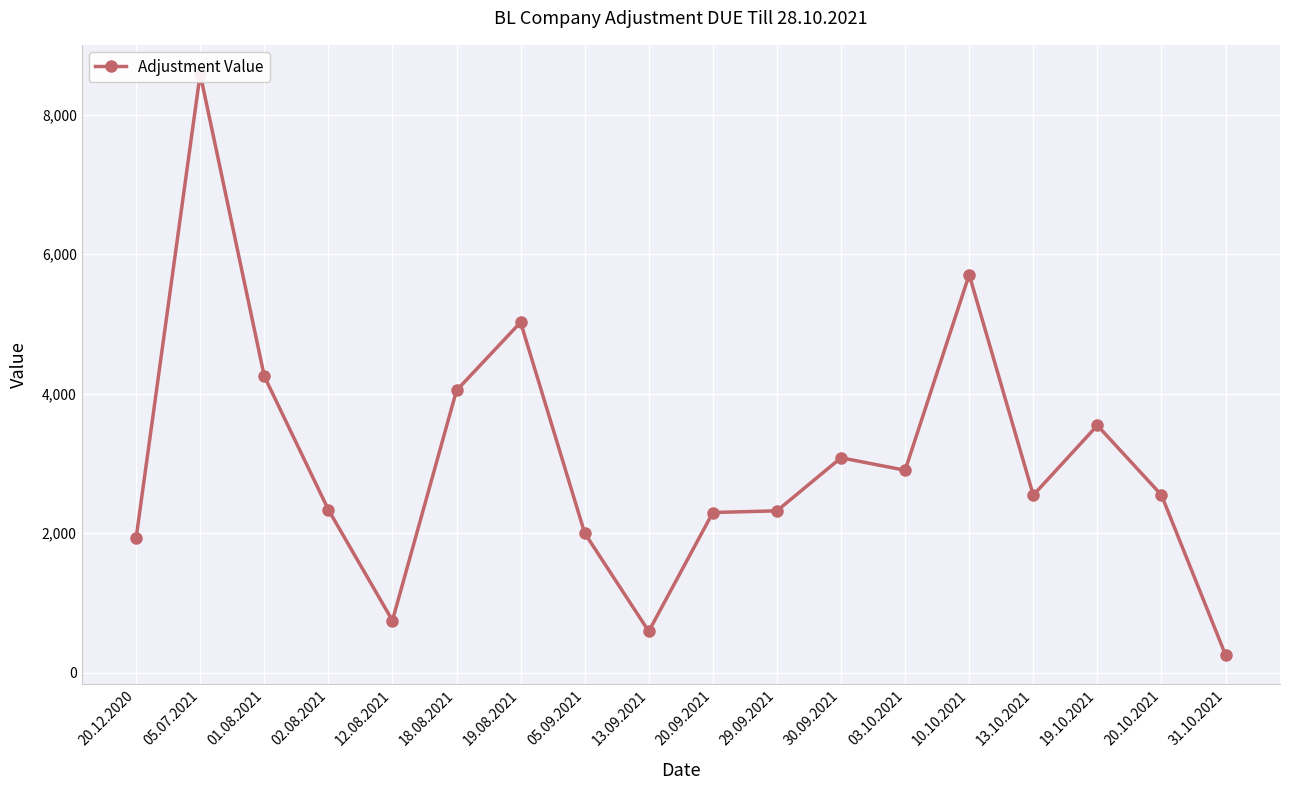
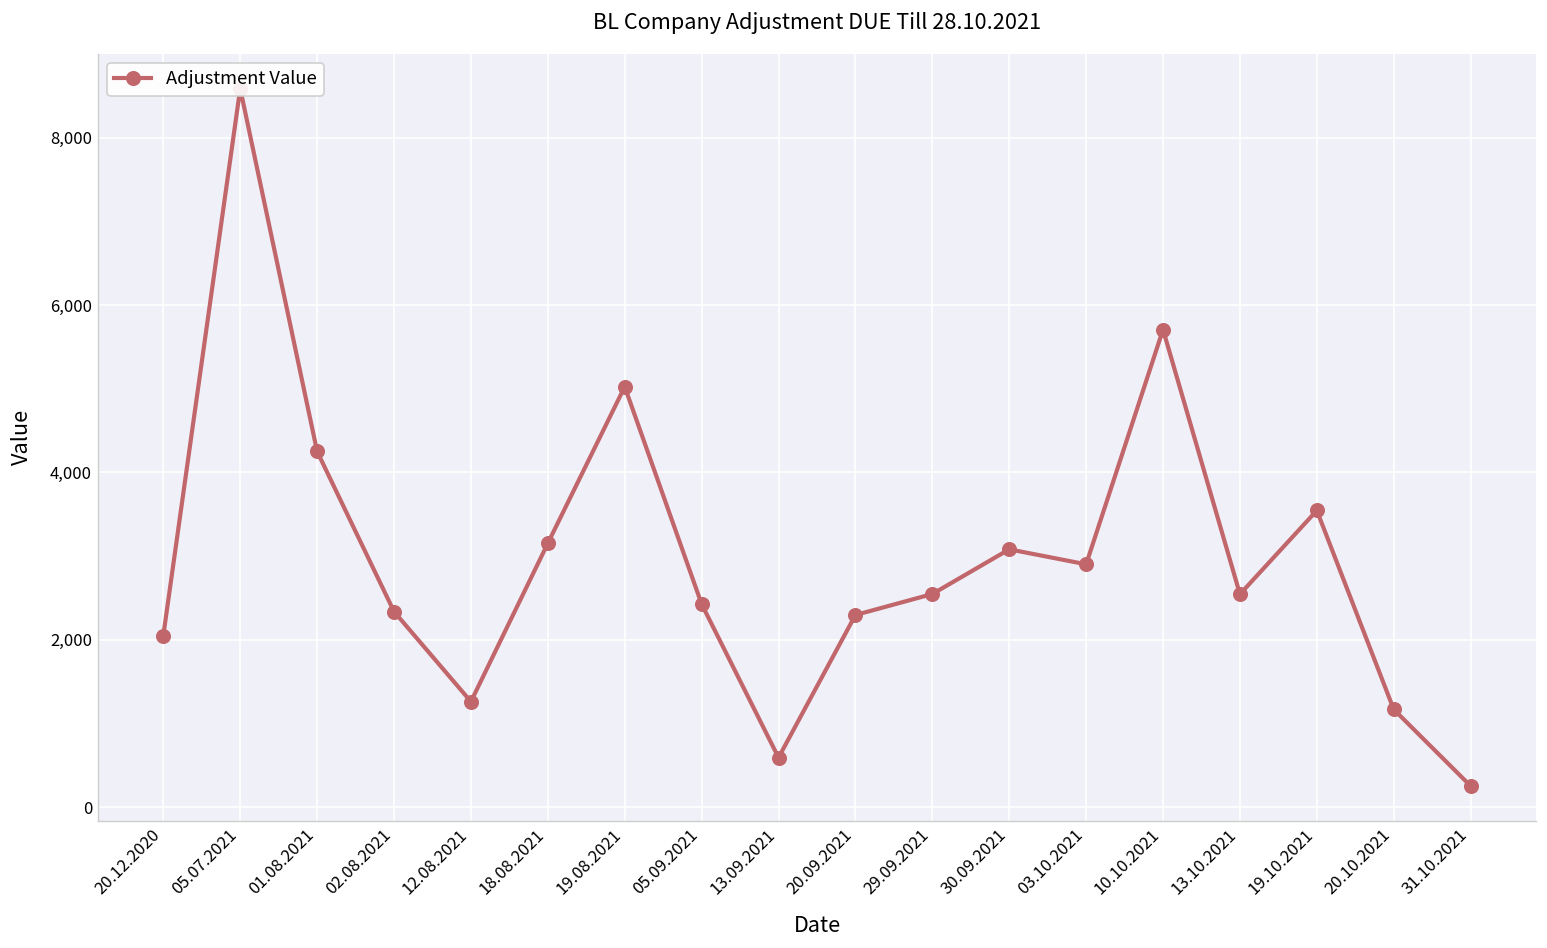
  {
-   "20.12.2020": "1,900",
+   "20.12.2020": "2,100",
    "01.08.2021": "4,300",
    "02.08.2021": "2,300",
-   "12.08.2021": "700",
-   "18.08.2021": "4,000",
+   "12.08.2021": "1,300",
+   "18.08.2021": "3,200",
    "19.08.2021": "5,000",
-   "05.09.2021": "2,000",
+   "05.09.2021": "2,400",
    "13.09.2021": "600",
    "20.09.2021": "2,300",
-   "29.09.2021": "2,300",
+   "29.09.2021": "2,500",
    "30.09.2021": "3,100",
    "03.10.2021": "2,900",
    "10.10.2021": "5,700",
    "13.10.2021": "2,500",
    "19.10.2021": "3,500",
-   "20.10.2021": "2,500",
+   "20.10.2021": "1,200",
    "31.10.2021": "300"
  }
